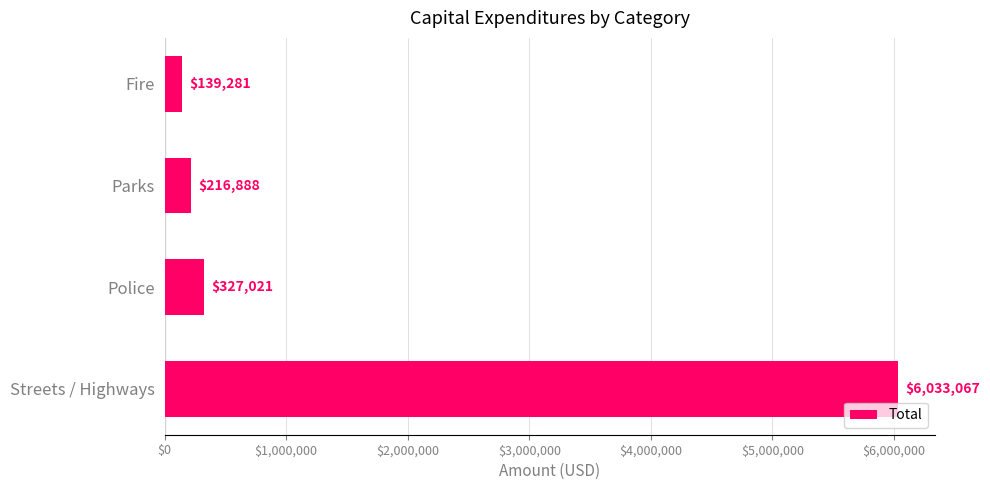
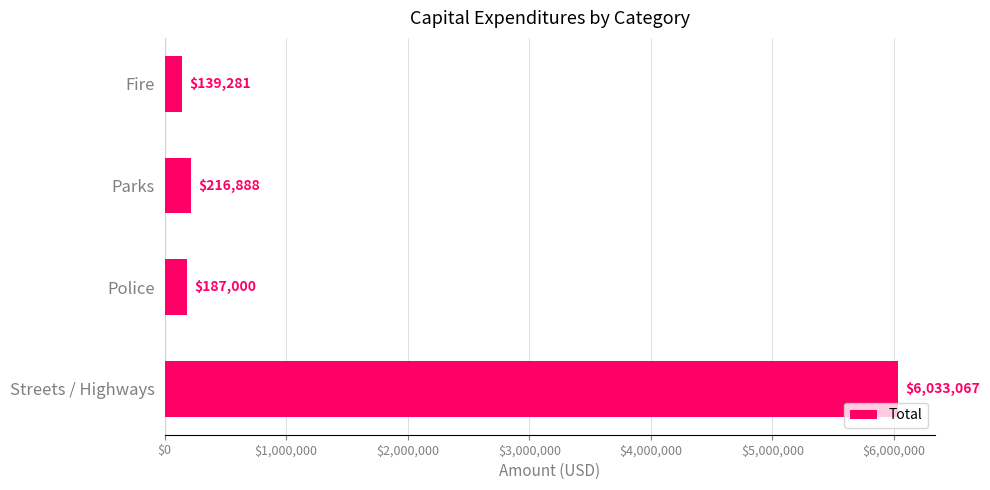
  {
    "Fire": "$139,281",
    "Parks": "$216,888",
-   "Police": "$327,021",
+   "Police": "$187,000",
    "Streets / Highways": "$6,033,067"
  }
